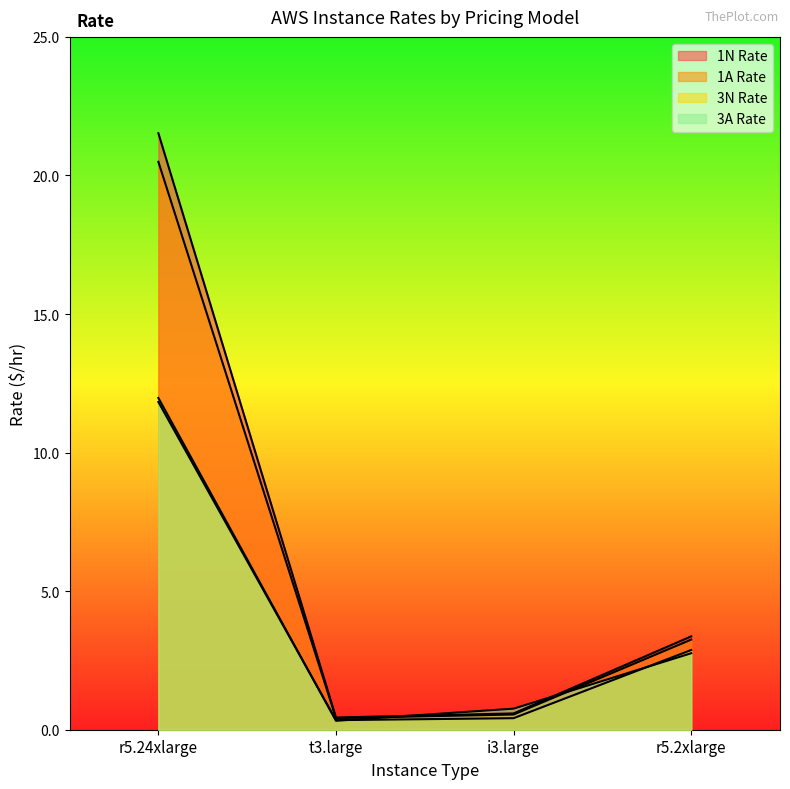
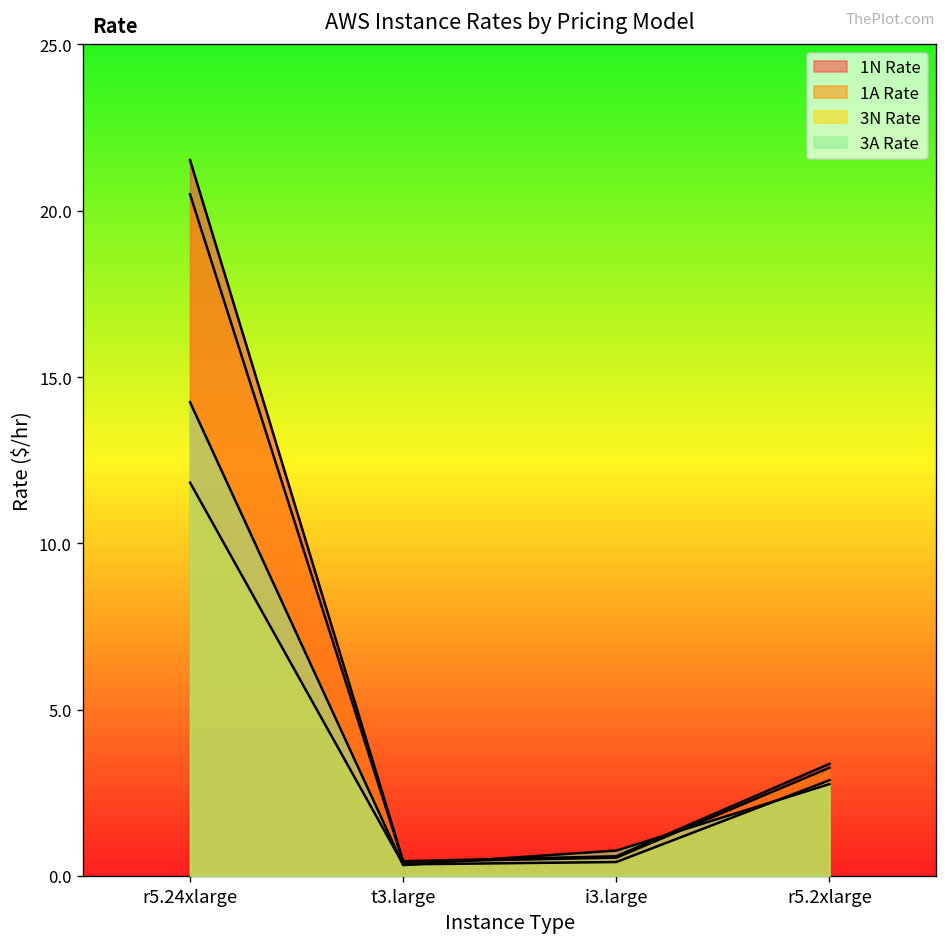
  {
    "1N Rate": {
      "r5.24xlarge": 21.5,
      "r5.2xlarge": 3.4
    },
    "1A Rate": {
      "r5.24xlarge": 20.5,
      "r5.2xlarge": 3.3
    },
    "3N Rate": {
      "r5.24xlarge": 11.8,
      "i3.large": 0.4,
      "r5.2xlarge": 2.9
    },
    "3A Rate": {
-     "r5.24xlarge": 12.0,
+     "r5.24xlarge": 14.2,
      "i3.large": 0.8,
      "r5.2xlarge": 2.8
    }
  }
